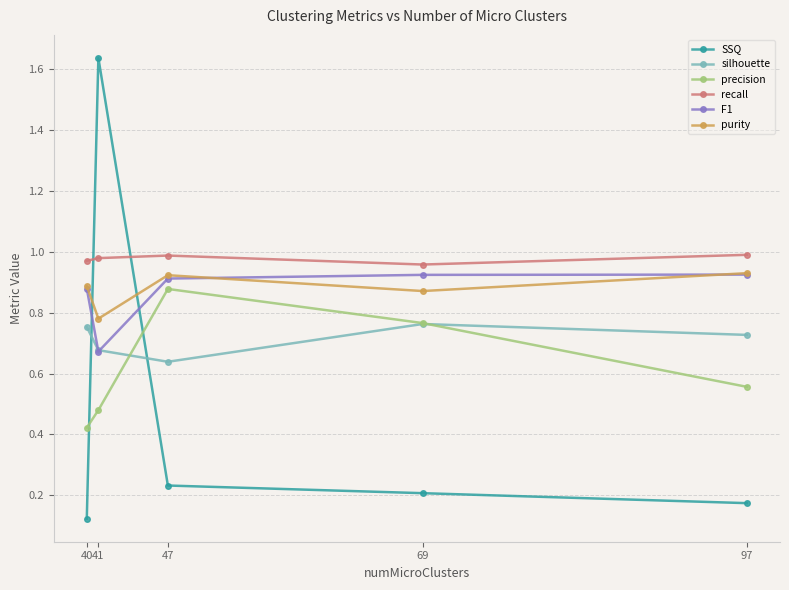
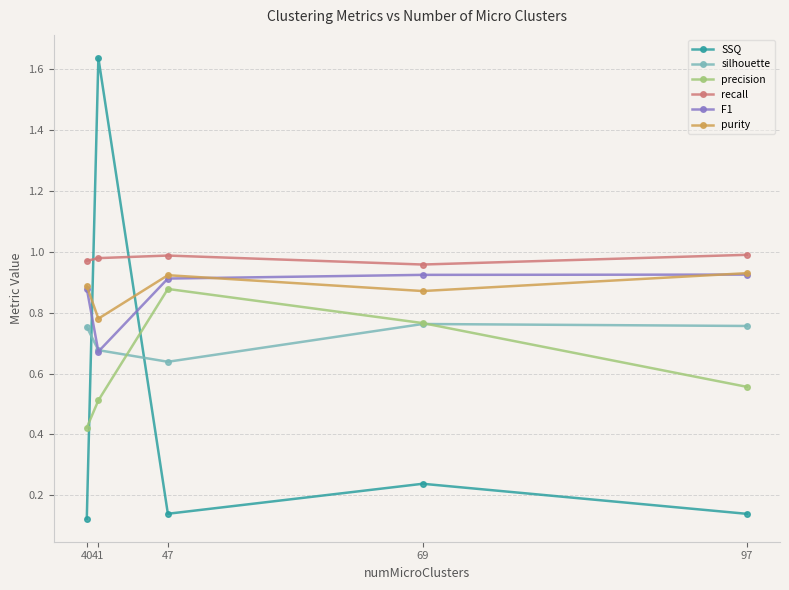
  {
    "SSQ": {
      "40": 0.12,
      "41": 1.64,
-     "47": 0.23,
-     "69": 0.21,
-     "97": 0.17
+     "47": 0.14,
+     "69": 0.24,
+     "97": 0.14
    },
    "silhouette": {
      "40": 0.75,
      "47": 0.64,
-     "97": 0.73
+     "97": 0.76
    },
    "precision": {
      "40": 0.42,
-     "41": 0.48,
+     "41": 0.51,
      "47": 0.88,
      "97": 0.56
    },
    "F1": {
      "47": 0.91,
      "69": 0.92
    }
  }
